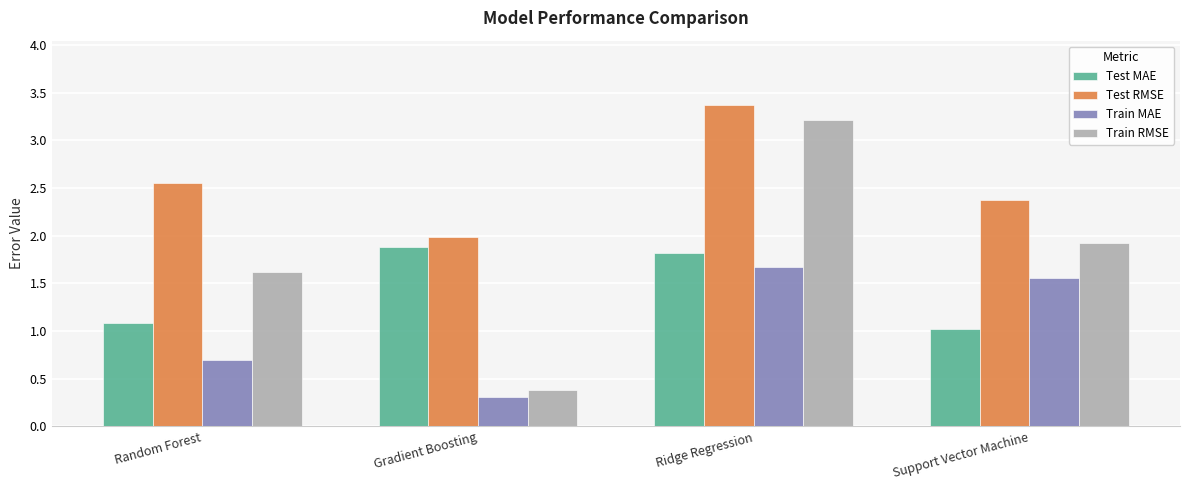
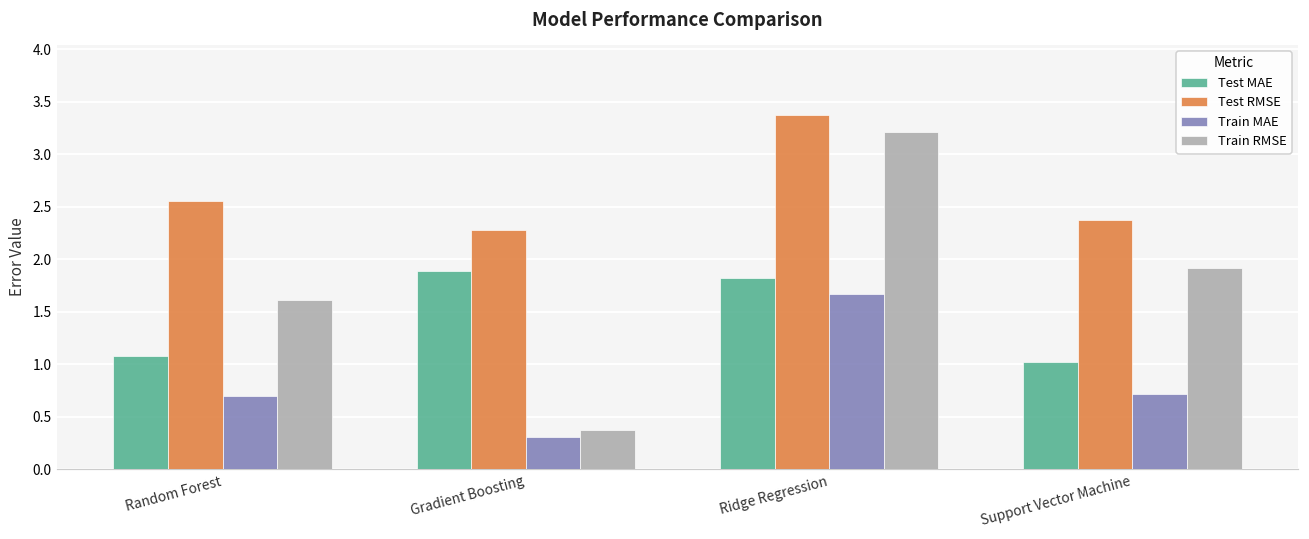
  {
    "Test MAE": {
      "Random Forest": 1.1,
      "Gradient Boosting": 1.9,
      "Ridge Regression": 1.8,
      "Support Vector Machine": 1.0
    },
    "Test RMSE": {
      "Random Forest": 2.6,
-     "Gradient Boosting": 2.0,
+     "Gradient Boosting": 2.3,
      "Ridge Regression": 3.4,
      "Support Vector Machine": 2.4
    },
    "Train MAE": {
      "Random Forest": 0.7,
      "Gradient Boosting": 0.3,
      "Ridge Regression": 1.7,
-     "Support Vector Machine": 1.6
+     "Support Vector Machine": 0.7
    },
    "Train RMSE": {
      "Random Forest": 1.6,
      "Gradient Boosting": 0.4,
      "Ridge Regression": 3.2,
      "Support Vector Machine": 1.9
    }
  }
